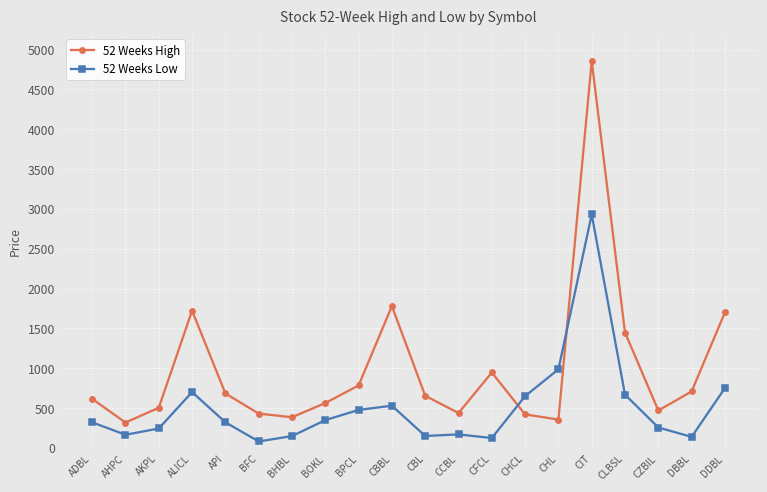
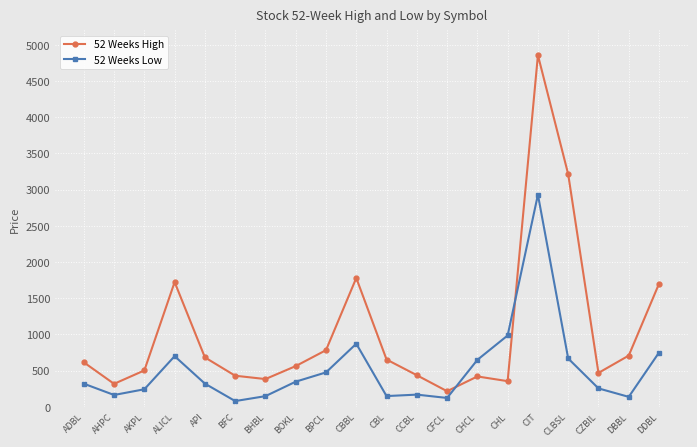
  {
    "52 Weeks High": {
      "ADBL": 600,
      "AHPC": 300,
      "AKPL": 500,
      "ALICL": 1700,
      "API": 700,
      "BFC": 400,
      "BHBL": 400,
      "BOKL": 600,
      "BPCL": 800,
      "CBBL": 1800,
      "CBL": 700,
      "CCBL": 400,
-     "CFCL": 900,
+     "CFCL": 200,
      "CHCL": 400,
      "CHL": 400,
      "CIT": 4900,
-     "CLBSL": 1400,
+     "CLBSL": 3200,
      "CZBIL": 500,
      "DBBL": 700,
      "DDBL": 1700
    },
    "52 Weeks Low": {
      "ADBL": 300,
      "AHPC": 200,
      "AKPL": 200,
      "ALICL": 700,
      "API": 300,
      "BFC": 100,
      "BHBL": 100,
      "BOKL": 300,
      "BPCL": 500,
-     "CBBL": 500,
+     "CBBL": 900,
      "CBL": 100,
      "CCBL": 200,
      "CFCL": 100,
      "CHCL": 600,
      "CHL": 1000,
      "CIT": 2900,
      "CLBSL": 700,
      "CZBIL": 300,
      "DBBL": 100,
      "DDBL": 800
    }
  }
